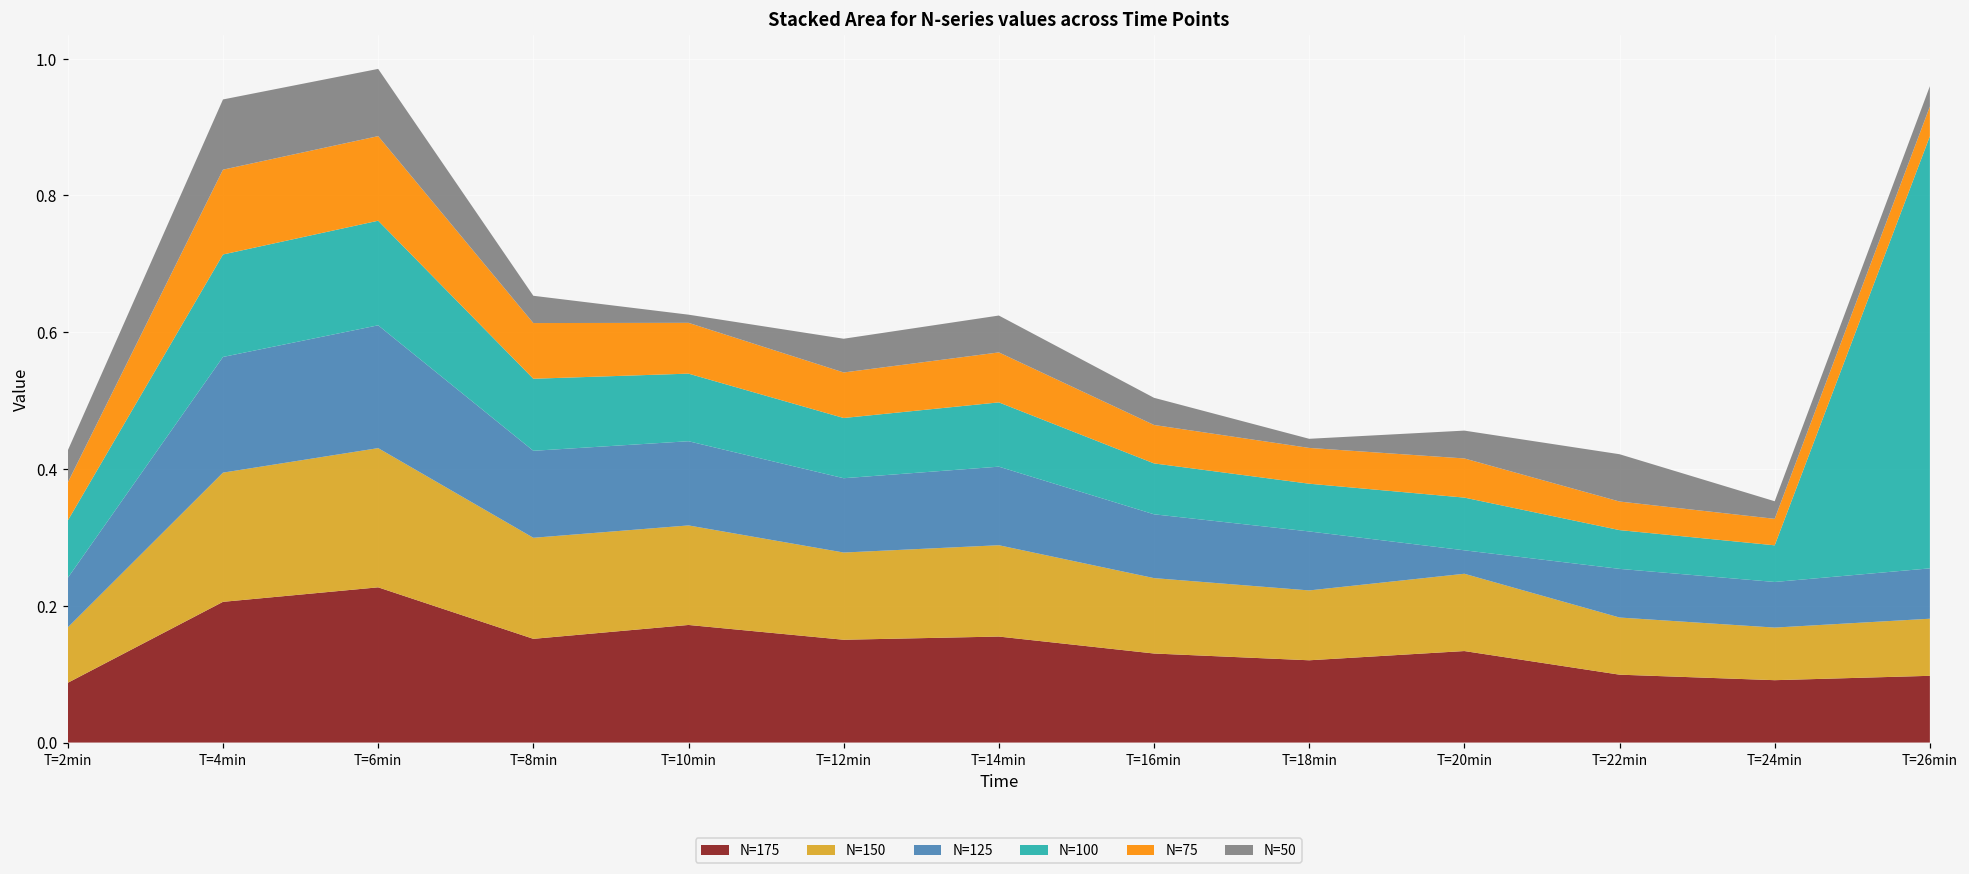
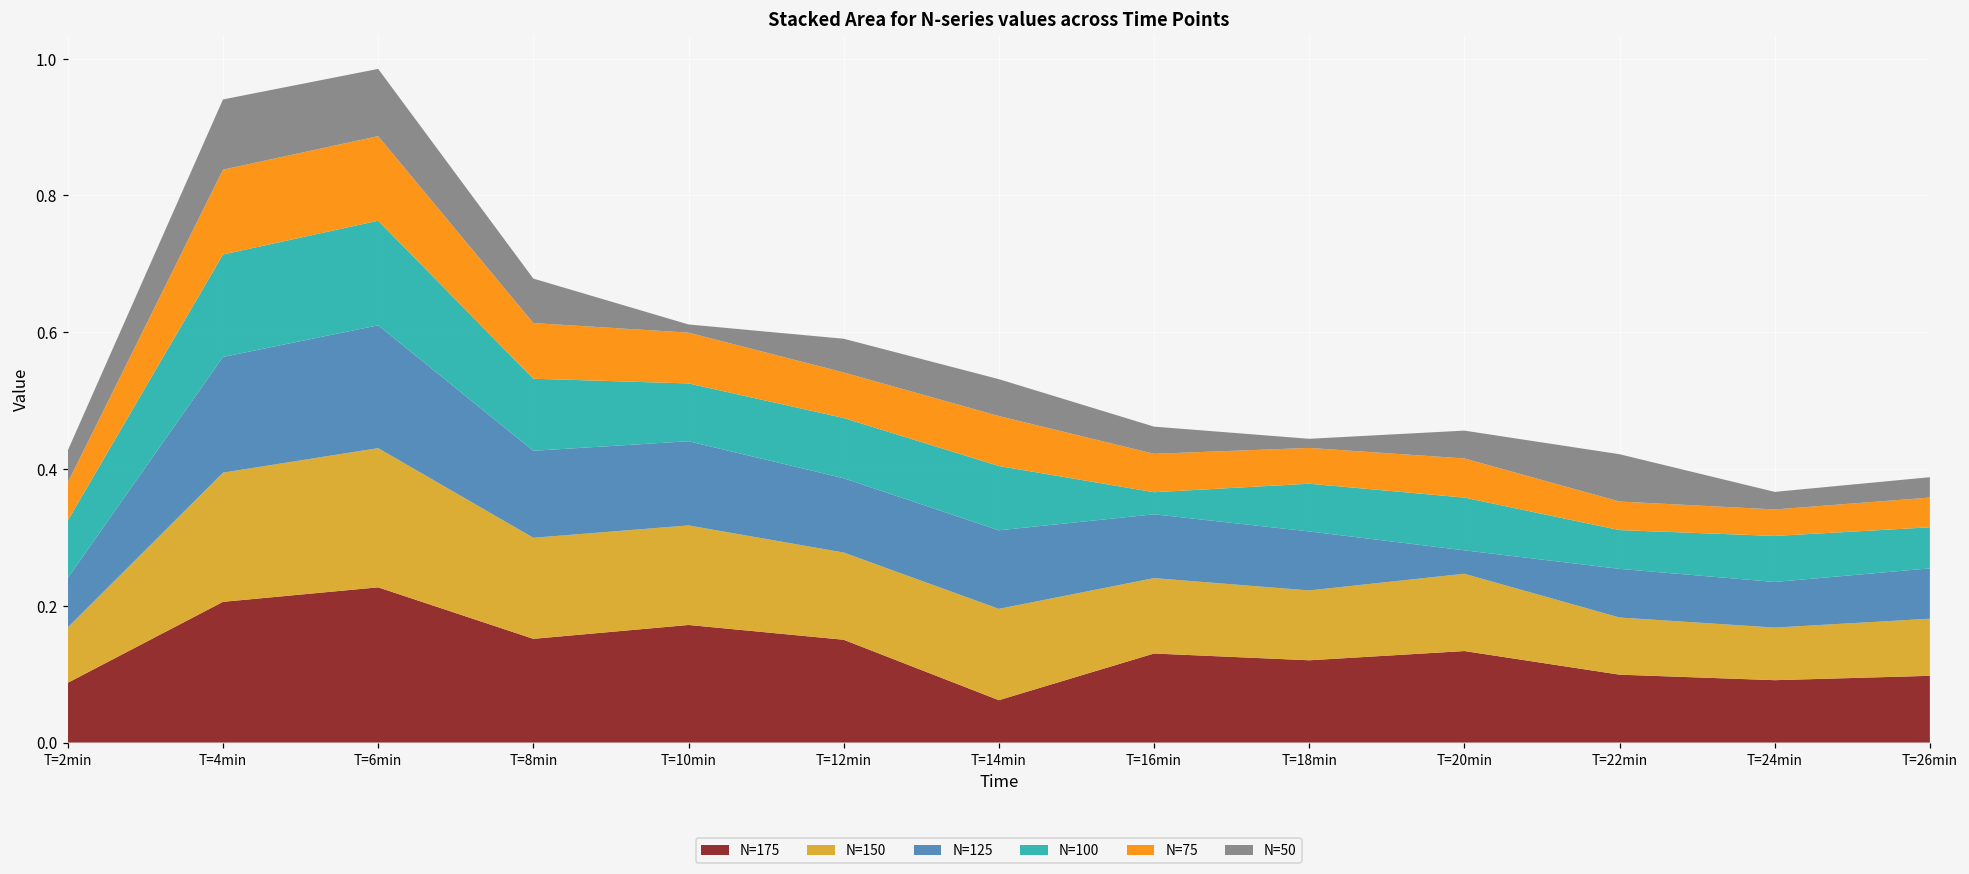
  {
    "N=175": {
      "T=2min": 0.09,
      "T=4min": 0.21,
      "T=6min": 0.23,
      "T=8min": 0.15,
      "T=10min": 0.17,
      "T=12min": 0.15,
-     "T=14min": 0.16,
+     "T=14min": 0.06,
      "T=16min": 0.13,
      "T=18min": 0.12,
      "T=20min": 0.13,
      "T=22min": 0.10,
      "T=24min": 0.09,
      "T=26min": 0.10
    },
    "N=125": {
      "T=2min": 0.07,
      "T=4min": 0.17,
      "T=6min": 0.18,
      "T=8min": 0.13,
      "T=10min": 0.12,
      "T=12min": 0.11,
      "T=14min": 0.11,
      "T=16min": 0.09,
      "T=18min": 0.09,
      "T=20min": 0.03,
      "T=22min": 0.07,
      "T=24min": 0.07,
      "T=26min": 0.07
    },
    "N=100": {
      "T=2min": 0.08,
      "T=4min": 0.15,
      "T=6min": 0.15,
      "T=8min": 0.11,
-     "T=10min": 0.10,
+     "T=10min": 0.08,
      "T=12min": 0.09,
      "T=14min": 0.09,
-     "T=16min": 0.07,
+     "T=16min": 0.03,
      "T=18min": 0.07,
      "T=20min": 0.08,
      "T=22min": 0.06,
-     "T=24min": 0.05,
-     "T=26min": 0.63
+     "T=24min": 0.07,
+     "T=26min": 0.06
    },
    "N=50": {
      "T=2min": 0.05,
      "T=4min": 0.10,
      "T=6min": 0.10,
-     "T=8min": 0.04,
+     "T=8min": 0.07,
      "T=10min": 0.01,
      "T=12min": 0.05,
      "T=14min": 0.05,
      "T=16min": 0.04,
      "T=18min": 0.01,
      "T=20min": 0.04,
      "T=22min": 0.07,
      "T=24min": 0.03,
      "T=26min": 0.03
    }
  }
